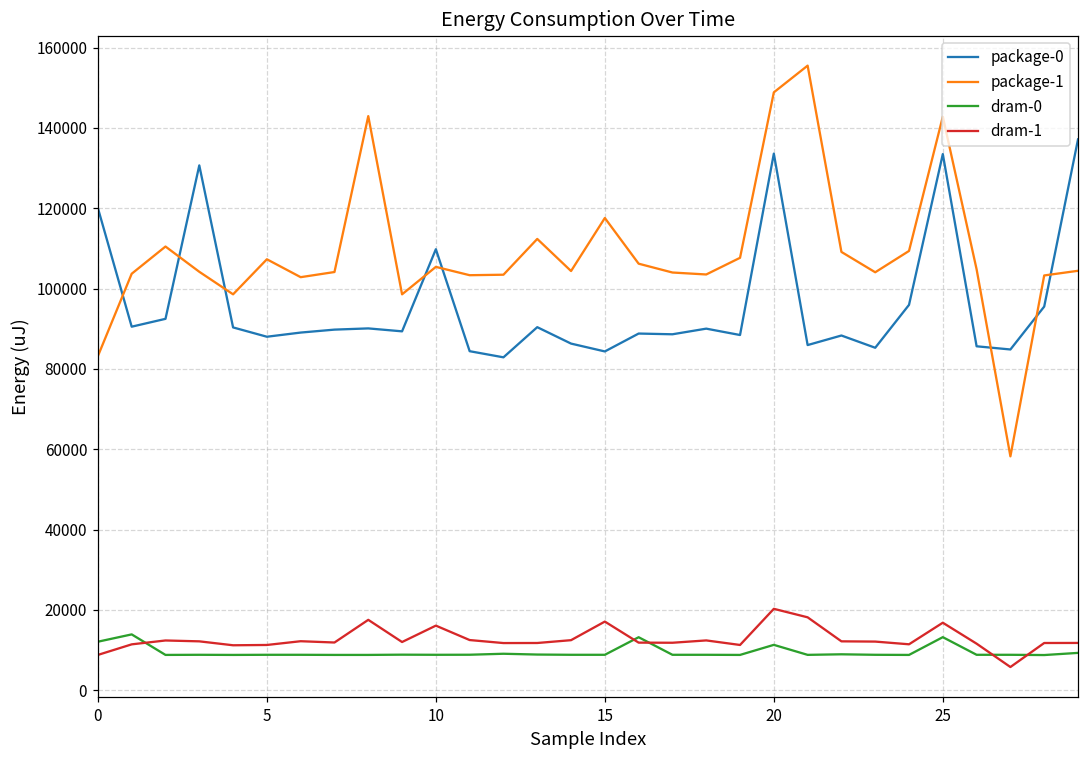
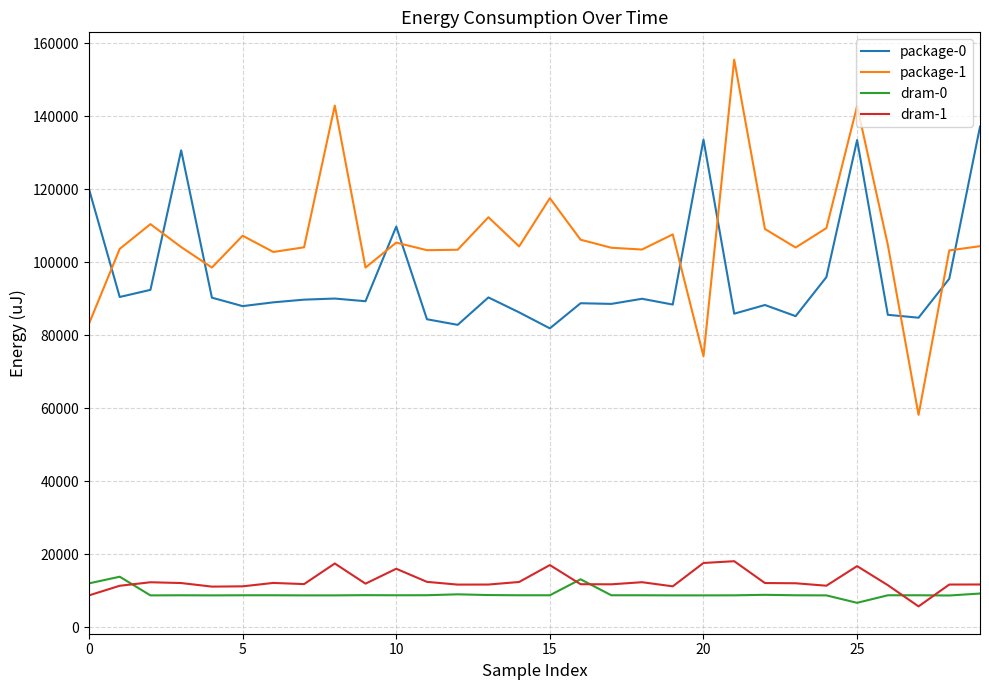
  {
    "package-0": {
      "0": 120000,
      "5": 88000,
      "10": 110000,
-     "15": 84000,
+     "15": 82000,
      "20": 134000,
      "25": 133000
    },
    "package-1": {
      "0": 83000,
      "5": 107000,
      "10": 105000,
      "15": 118000,
-     "20": 149000
+     "20": 74000
    },
    "dram-0": {
      "0": 12000,
      "5": 9000,
      "10": 9000,
      "15": 9000,
-     "20": 11000,
-     "25": 13000
+     "20": 9000,
+     "25": 7000
    },
    "dram-1": {
      "0": 9000,
      "5": 11000,
      "10": 16000,
      "15": 17000,
-     "20": 20000,
+     "20": 18000,
      "25": 17000
    }
  }
